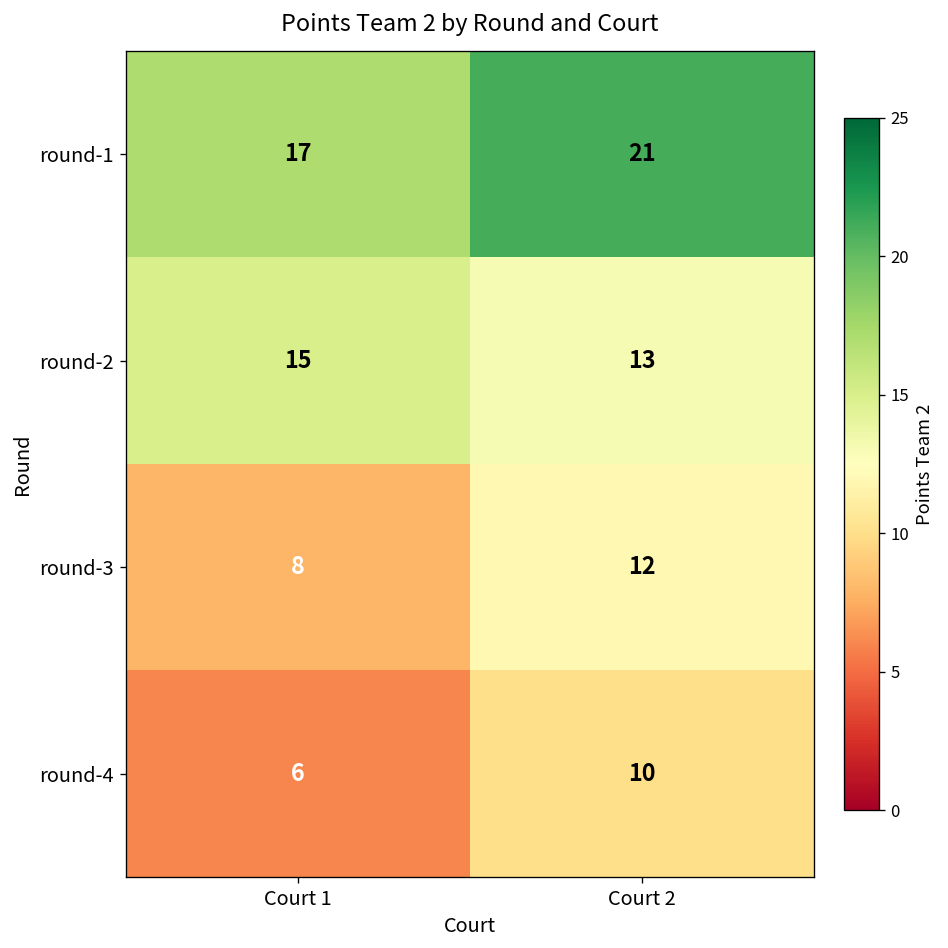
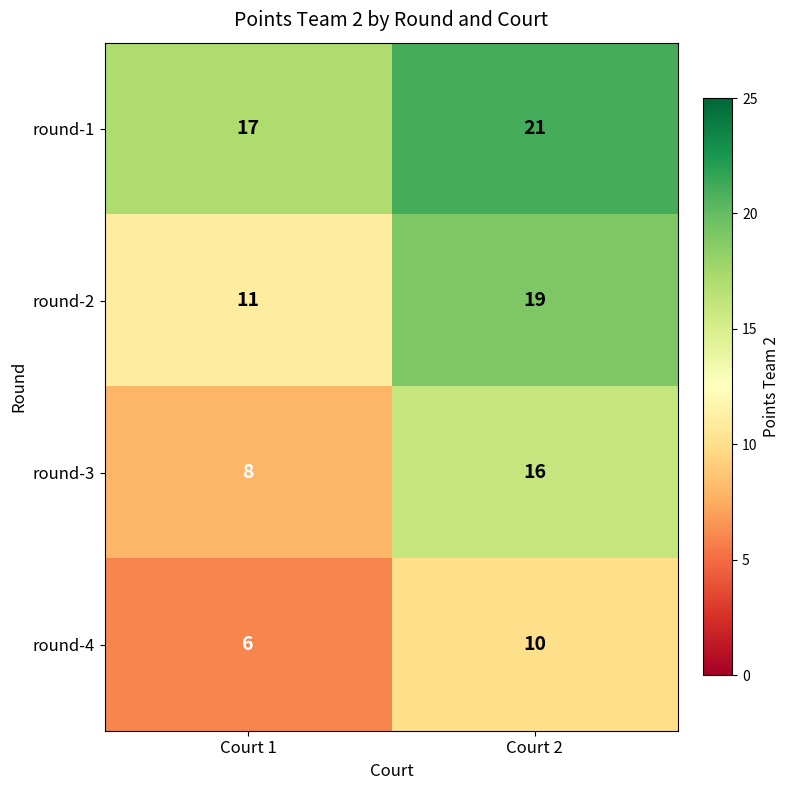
  {
    "round-1": {
      "Court 1": 17,
      "Court 2": 21
    },
    "round-2": {
-     "Court 1": 15,
-     "Court 2": 13
+     "Court 1": 11,
+     "Court 2": 19
    },
    "round-3": {
      "Court 1": 8,
-     "Court 2": 12
+     "Court 2": 16
    },
    "round-4": {
      "Court 1": 6,
      "Court 2": 10
    }
  }
